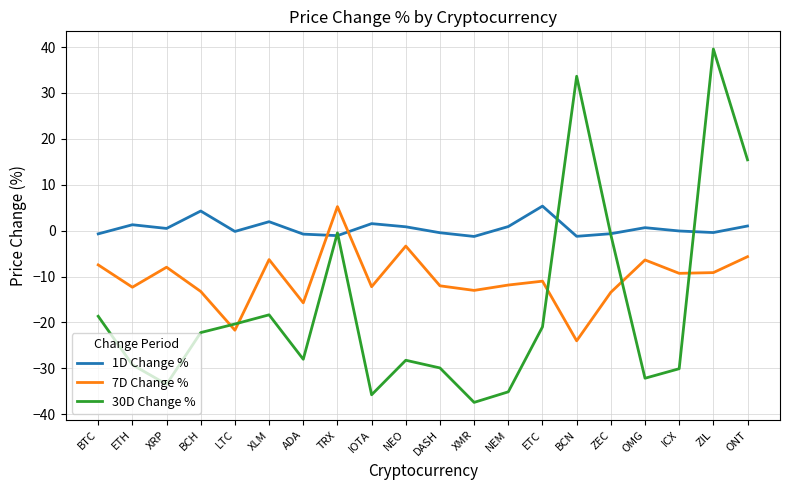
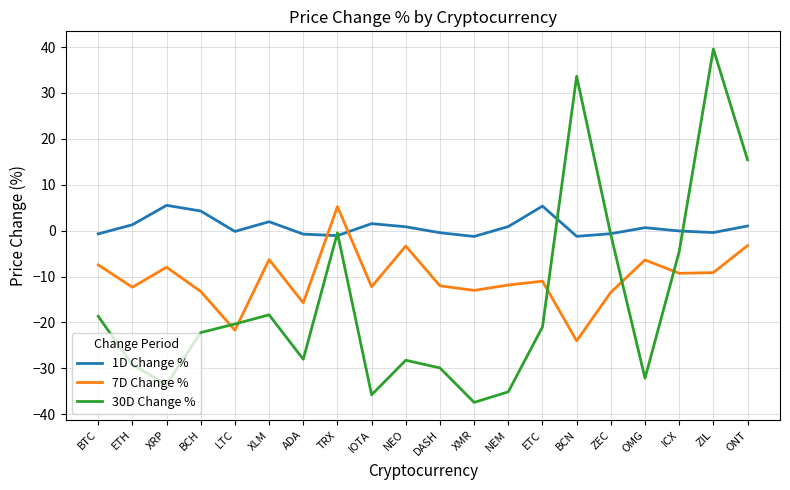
  {
    "1D Change %": {
      "BTC": -1,
      "ETH": 1,
-     "XRP": 0,
+     "XRP": 6,
      "BCH": 4,
      "LTC": 0,
      "XLM": 2,
      "ADA": -1,
      "TRX": -1,
      "IOTA": 2,
      "NEO": 1,
      "DASH": 0,
      "XMR": -1,
      "NEM": 1,
      "ETC": 5,
      "BCN": -1,
      "OMG": 1,
      "ICX": 0,
      "ZIL": 0,
      "ONT": 1
    },
    "7D Change %": {
      "BTC": -7,
      "ETH": -12,
      "XRP": -8,
      "BCH": -13,
      "LTC": -22,
      "XLM": -6,
      "ADA": -16,
      "TRX": 5,
      "IOTA": -12,
      "NEO": -3,
      "DASH": -12,
      "XMR": -13,
      "NEM": -12,
      "ETC": -11,
      "BCN": -24,
      "ZEC": -13,
      "OMG": -6,
      "ICX": -9,
      "ZIL": -9,
-     "ONT": -6
+     "ONT": -3
    },
    "30D Change %": {
      "BTC": -19,
      "BCH": -22,
      "LTC": -20,
      "XLM": -18,
      "ADA": -28,
      "TRX": 0,
      "IOTA": -36,
      "NEO": -28,
      "DASH": -30,
      "XMR": -37,
      "NEM": -35,
      "ETC": -21,
      "BCN": 34,
      "OMG": -32,
-     "ICX": -30,
+     "ICX": -5,
      "ZIL": 40,
      "ONT": 15
    }
  }
